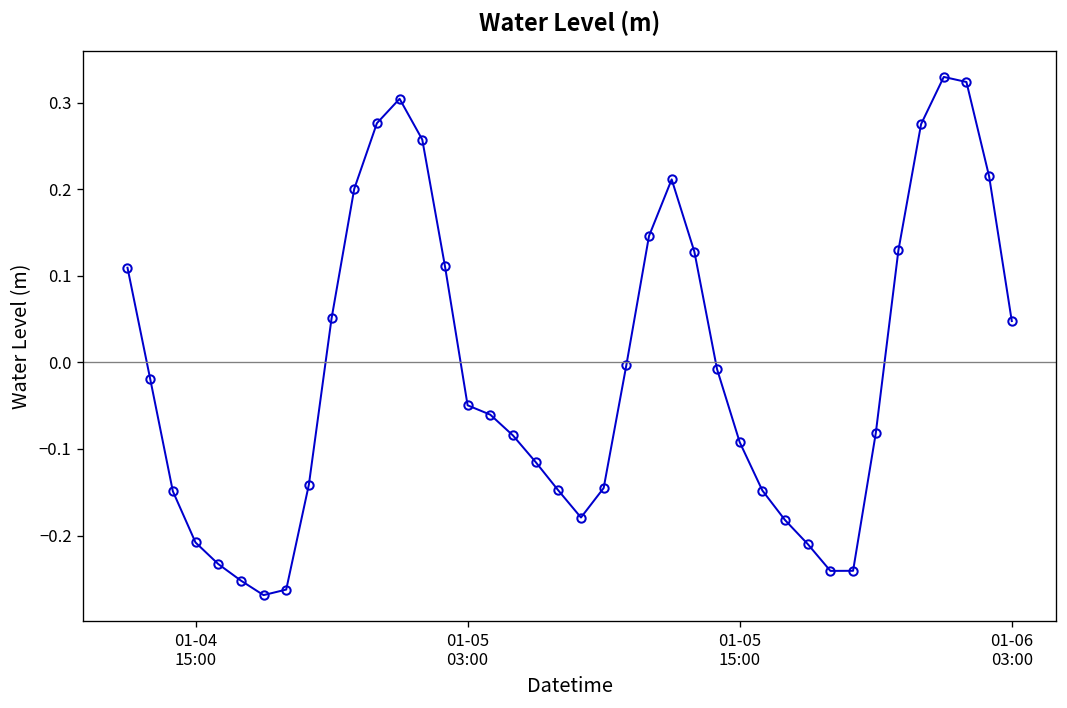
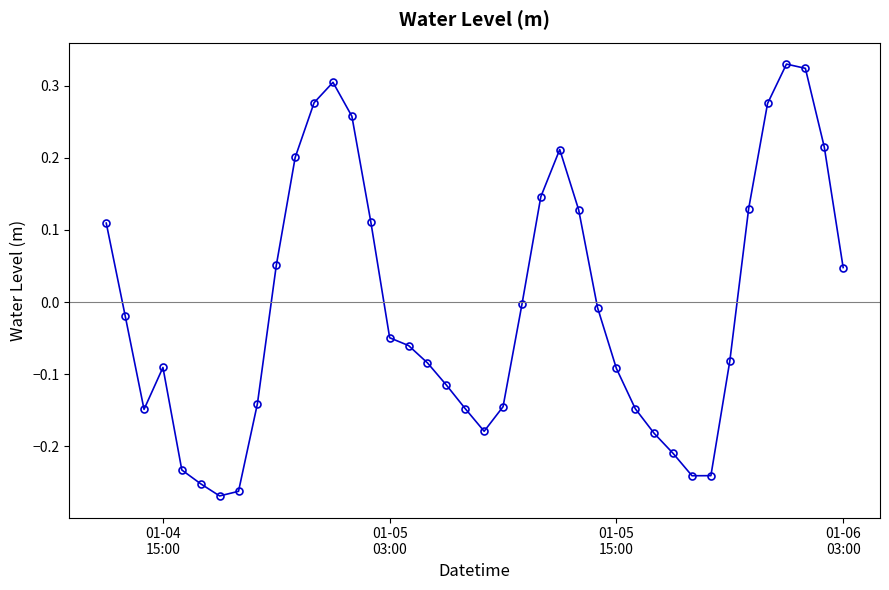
  {
-   "01-04 15:00": -0.21,
+   "01-04 15:00": -0.09,
    "01-05 03:00": -0.05,
    "01-05 15:00": -0.09,
    "01-06 03:00": 0.05
  }
